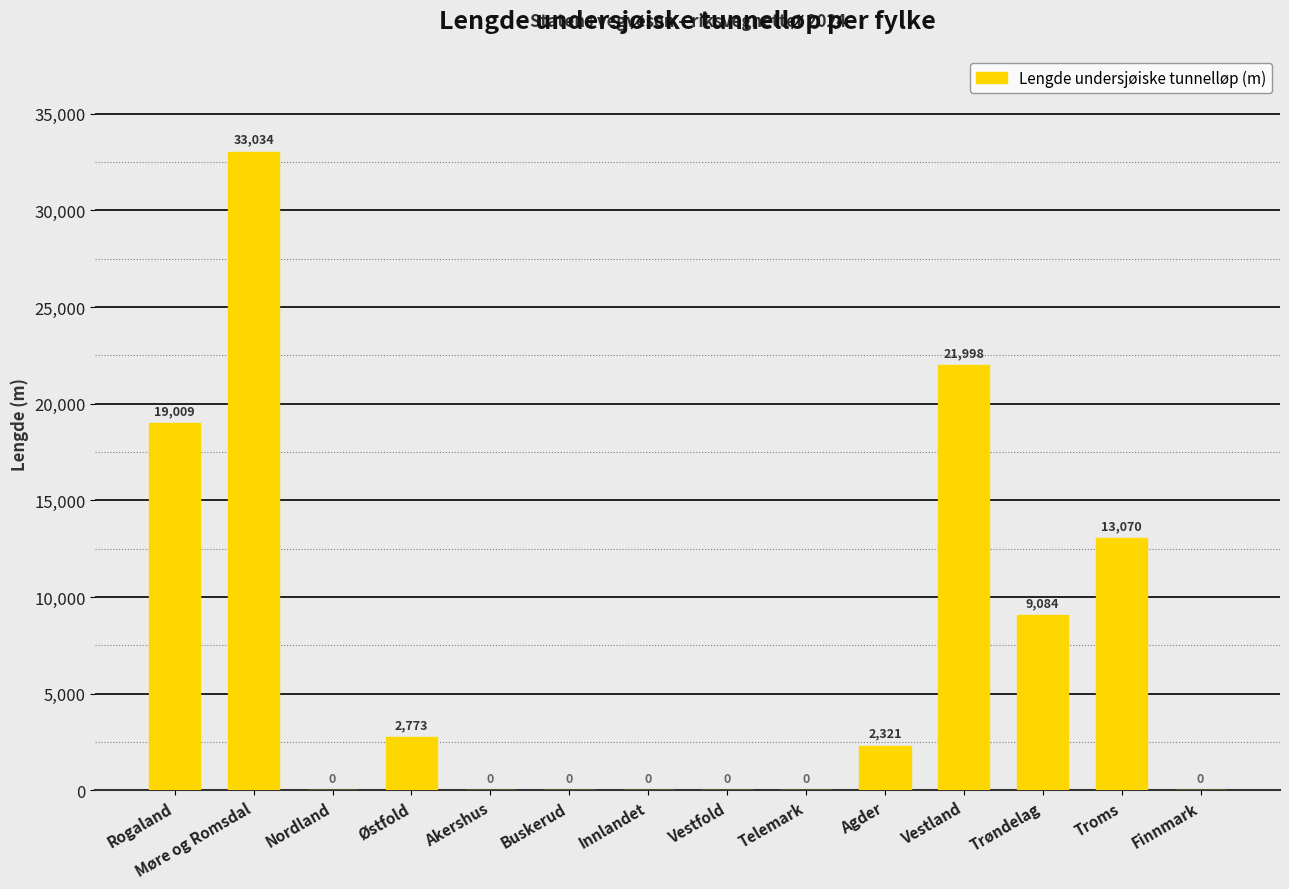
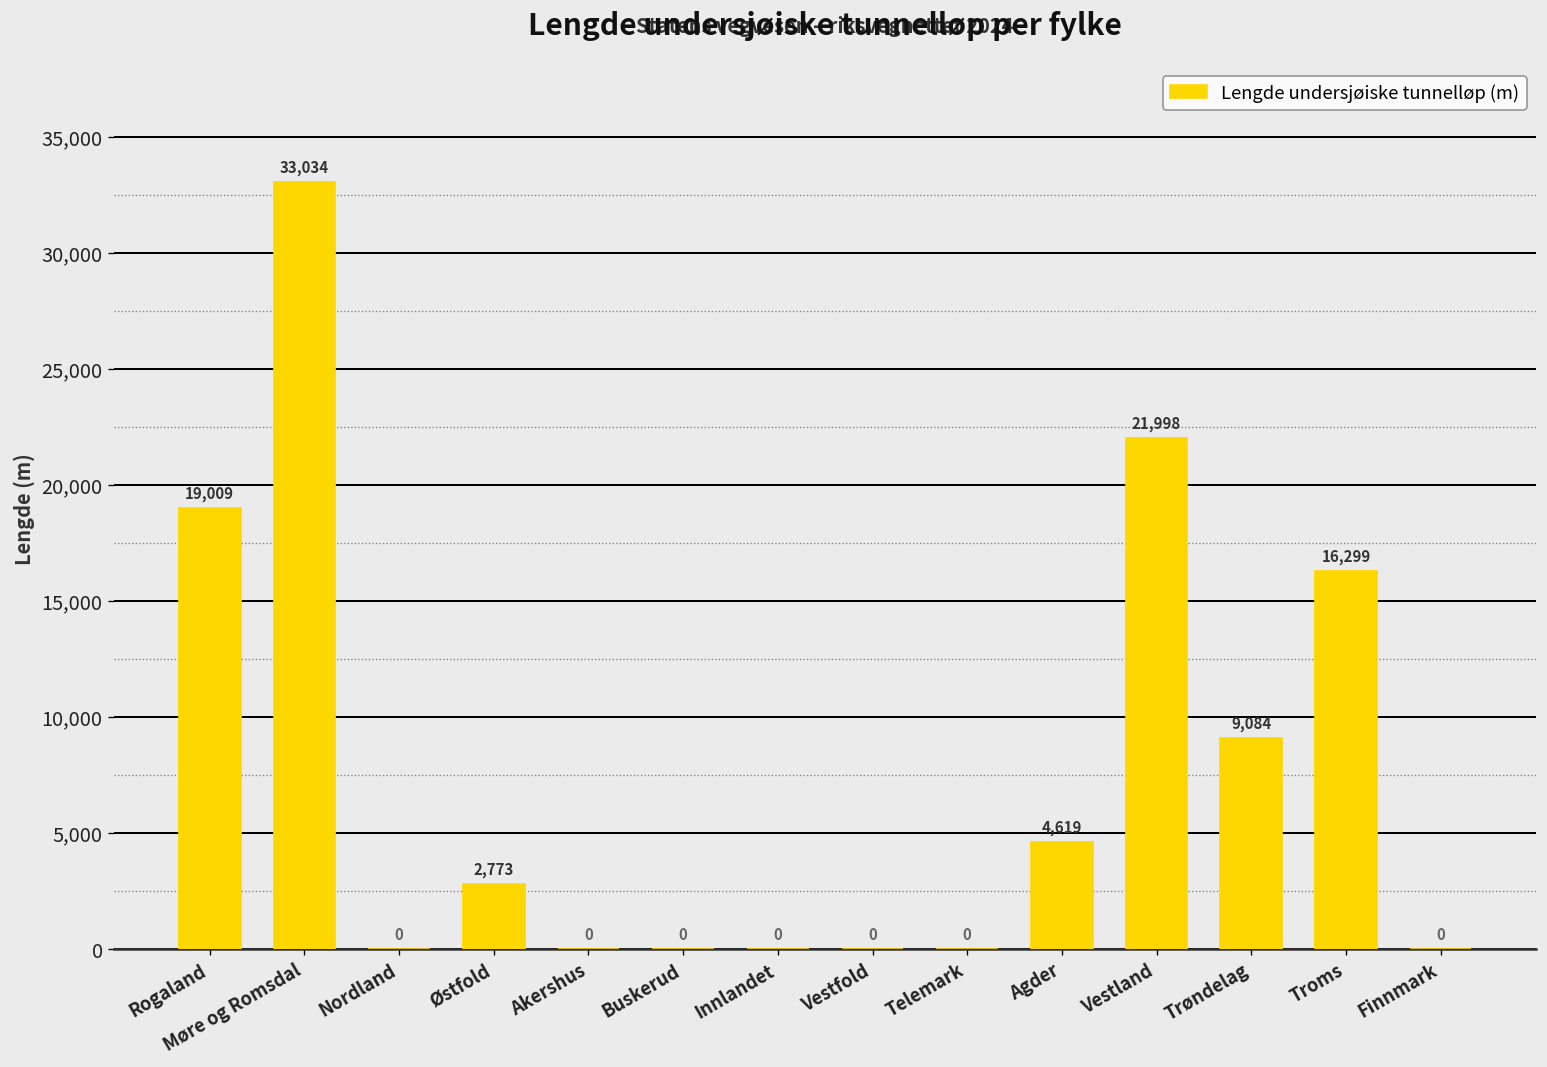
  {
    "Rogaland": "19,009",
    "Møre og Romsdal": "33,034",
    "Nordland": "0",
    "Østfold": "2,773",
    "Akershus": "0",
    "Buskerud": "0",
    "Innlandet": "0",
    "Vestfold": "0",
    "Telemark": "0",
-   "Agder": "2,321",
+   "Agder": "4,619",
    "Vestland": "21,998",
    "Trøndelag": "9,084",
-   "Troms": "13,070",
+   "Troms": "16,299",
    "Finnmark": "0"
  }
